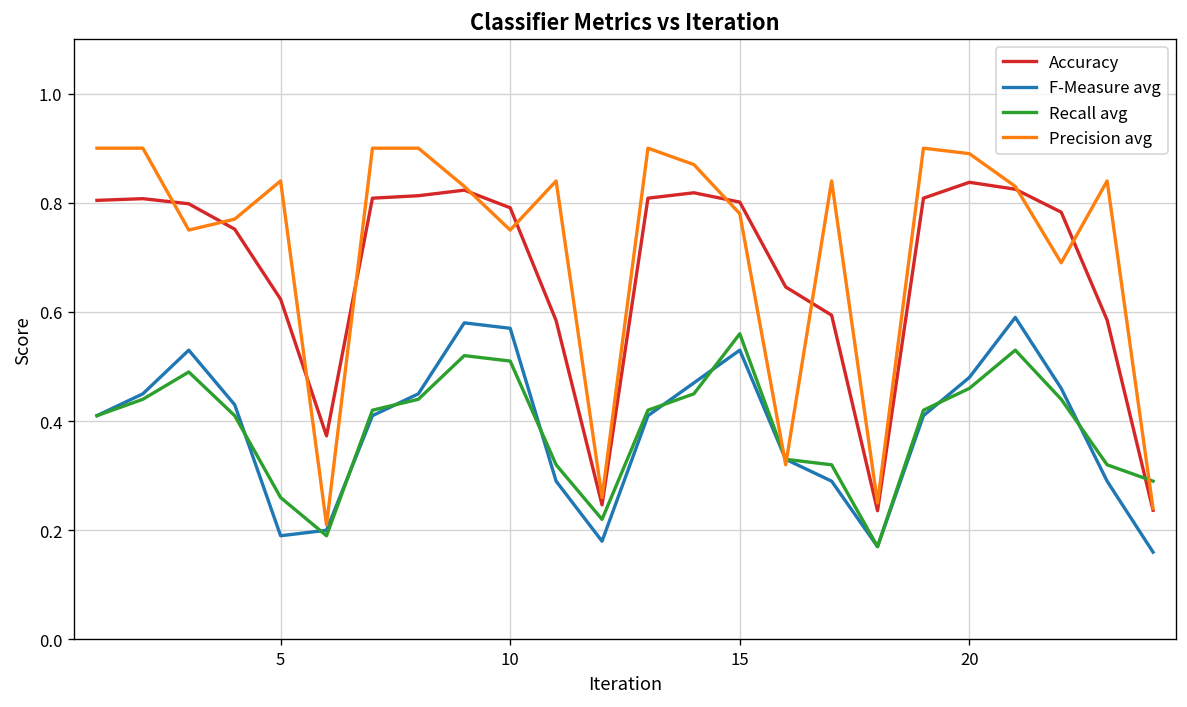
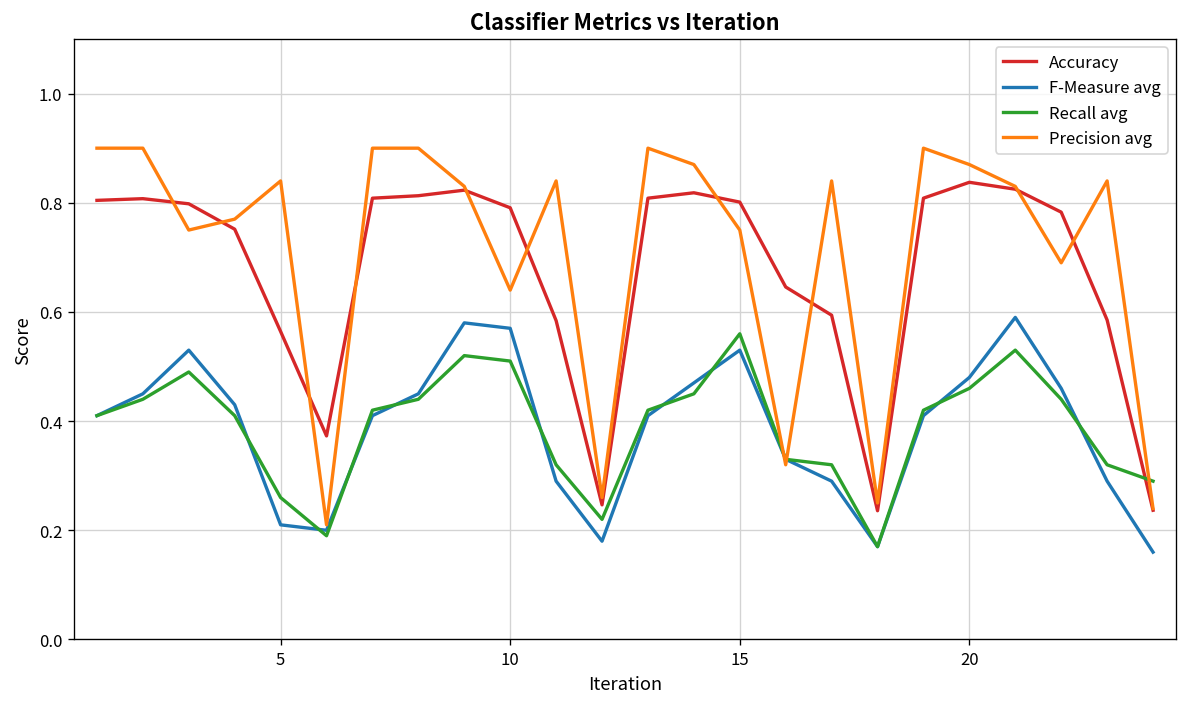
  {
    "Accuracy": {
-     "5": 0.62,
+     "5": 0.56,
      "10": 0.79,
      "15": 0.80,
      "20": 0.84
    },
    "F-Measure avg": {
-     "5": 0.19,
+     "5": 0.21,
      "10": 0.57,
      "15": 0.53,
      "20": 0.48
    },
    "Recall avg": {
      "5": 0.26,
      "10": 0.51,
      "15": 0.56,
      "20": 0.46
    },
    "Precision avg": {
      "5": 0.84,
-     "10": 0.75,
-     "15": 0.78,
-     "20": 0.89
+     "10": 0.64,
+     "15": 0.75,
+     "20": 0.87
    }
  }
